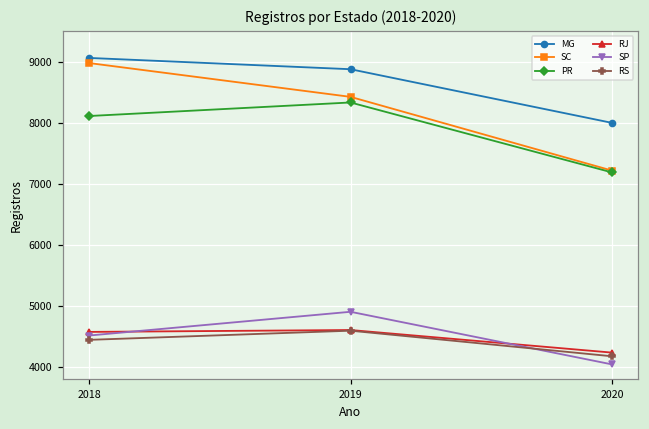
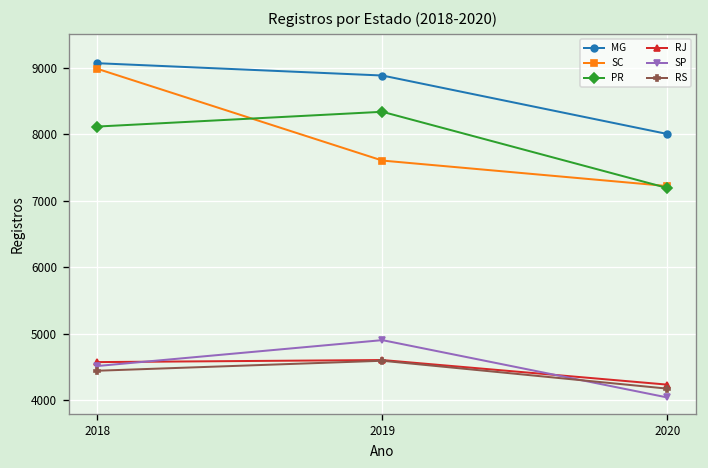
  {
    "MG": {
      "2018": 9100,
      "2019": 8900,
      "2020": 8000
    },
    "SC": {
      "2018": 9000,
-     "2019": 8400
+     "2019": 7600
    },
    "PR": {
      "2018": 8100,
      "2019": 8300
    },
    "RJ": {
      "2018": 4600,
      "2020": 4200
    },
    "SP": {
      "2018": 4500,
      "2019": 4900,
      "2020": 4000
    },
    "RS": {
      "2018": 4400,
      "2020": 4200
    }
  }
